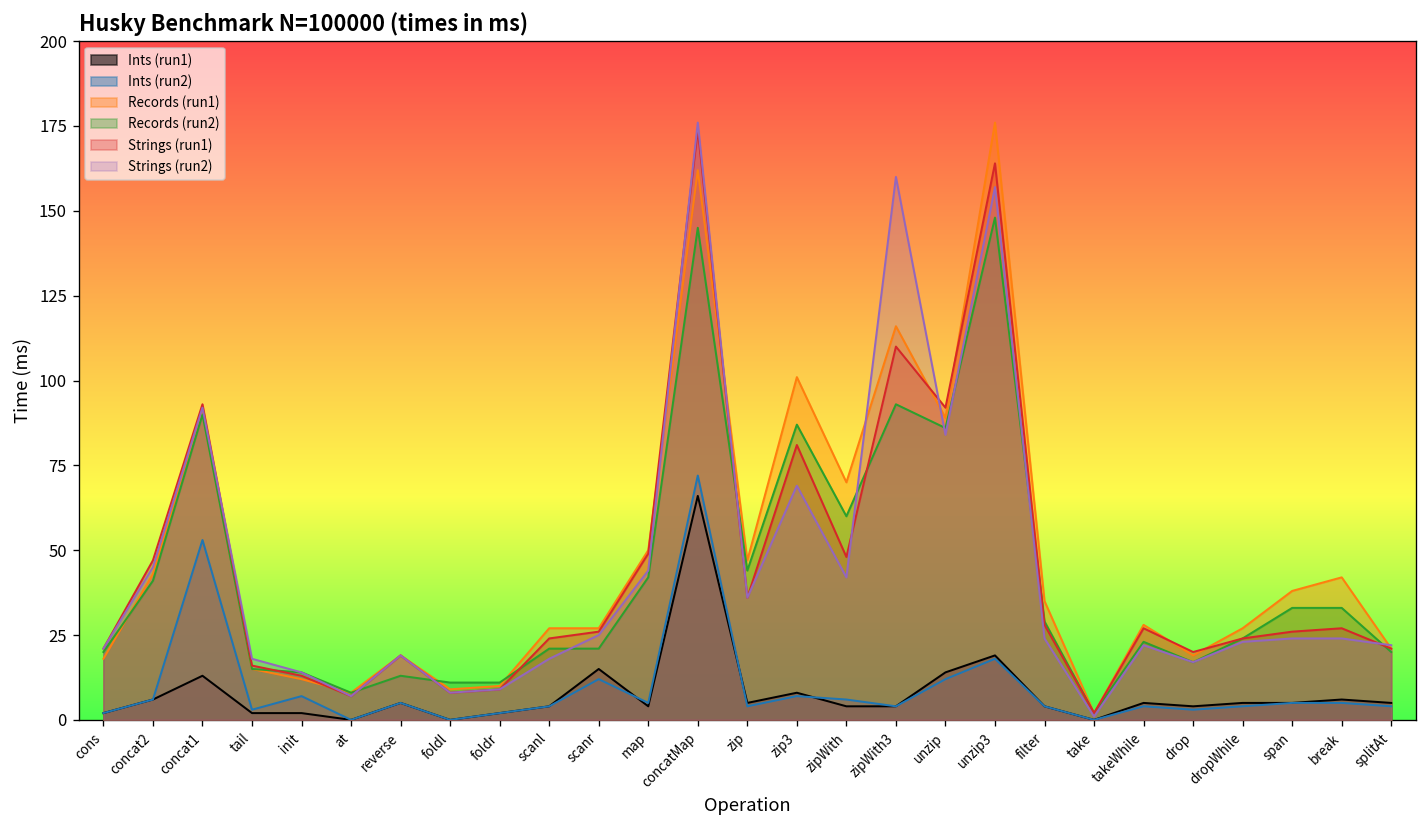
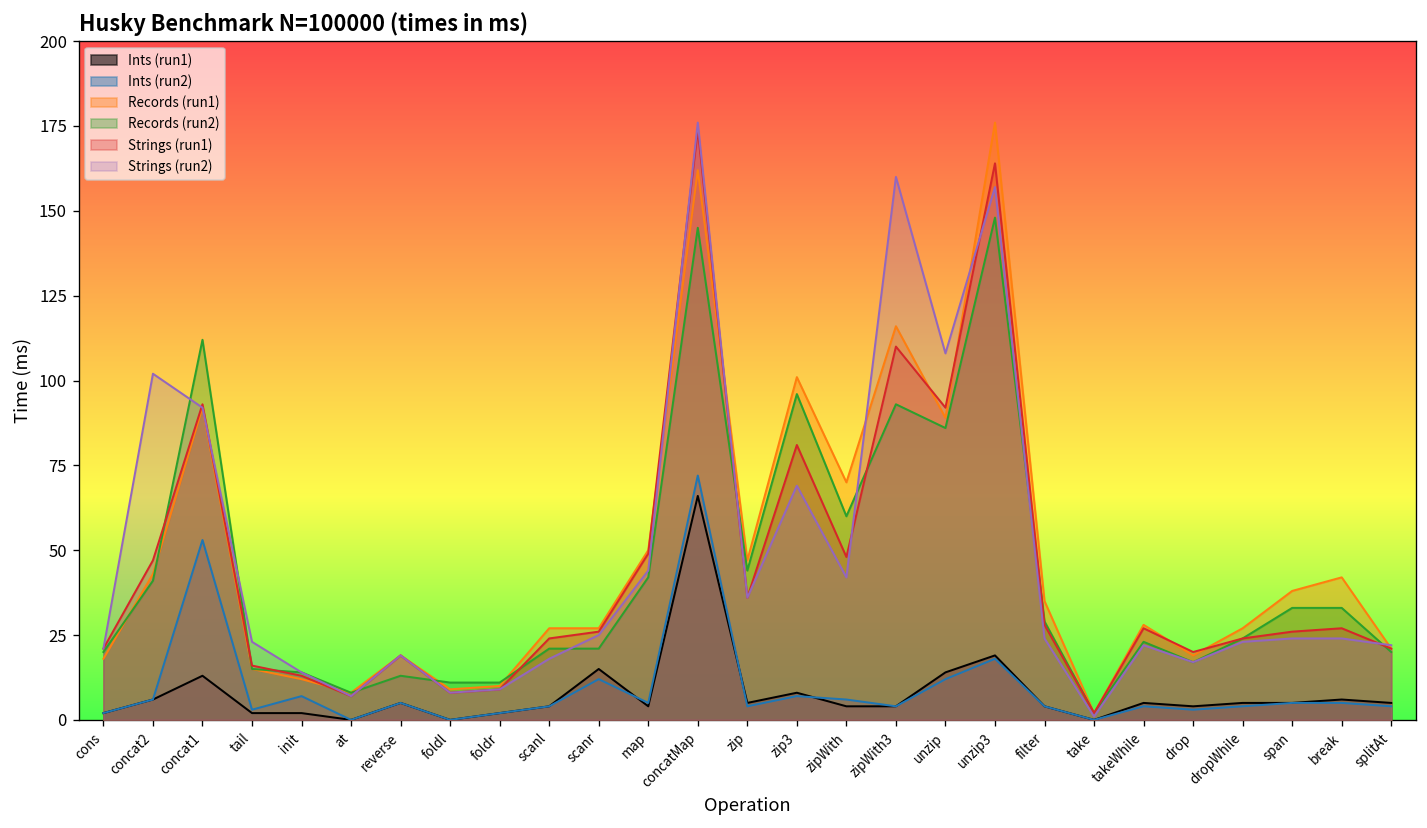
  {
    "Ints (run1)": {
      "concat1": 13,
      "tail": 2,
      "init": 2,
      "scanr": 15,
      "map": 4,
      "concatMap": 66,
      "zip": 5,
      "zip3": 8,
      "zipWith": 4,
      "unzip": 14,
      "unzip3": 19,
      "takeWhile": 5,
      "drop": 4,
      "dropWhile": 5,
      "break": 6,
      "splitAt": 5
    },
    "Ints (run2)": {
      "concat1": 53,
      "tail": 3,
      "init": 7,
      "scanr": 12,
      "map": 5,
      "concatMap": 72,
      "zip": 4,
      "zip3": 7,
      "zipWith": 6,
      "unzip": 12,
      "unzip3": 18,
      "takeWhile": 4,
      "drop": 3,
      "dropWhile": 4,
      "break": 5,
      "splitAt": 4
    },
    "Records (run2)": {
      "cons": 20,
      "concat2": 41,
-     "concat1": 90,
+     "concat1": 112,
      "reverse": 13,
      "foldl": 11,
      "foldr": 11,
      "scanl": 21,
      "scanr": 21,
      "map": 42,
      "concatMap": 145,
      "zip": 44,
-     "zip3": 87,
+     "zip3": 96,
      "zipWith": 60,
      "zipWith3": 93,
      "unzip": 86,
      "unzip3": 148,
      "filter": 29,
      "takeWhile": 23,
      "span": 33,
      "break": 33,
      "splitAt": 20
    },
    "Strings (run2)": {
-     "concat2": 45,
-     "tail": 18,
+     "concat2": 102,
+     "tail": 23,
      "scanl": 18,
      "scanr": 25,
      "map": 44,
      "concatMap": 176,
      "zip3": 69,
      "zipWith": 42,
      "zipWith3": 160,
-     "unzip": 84,
+     "unzip": 108,
      "unzip3": 157,
      "filter": 24,
      "take": 1,
      "takeWhile": 22,
      "dropWhile": 23,
      "span": 24,
      "break": 24,
      "splitAt": 22
    }
  }
